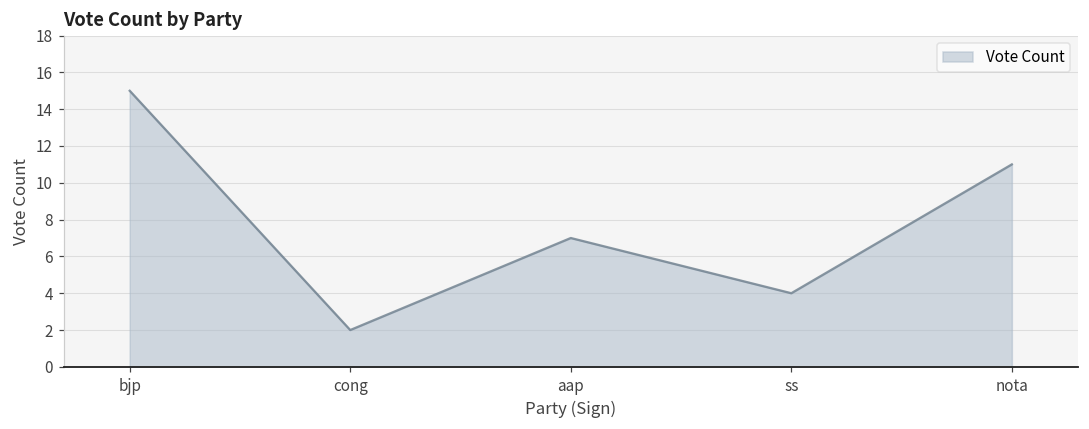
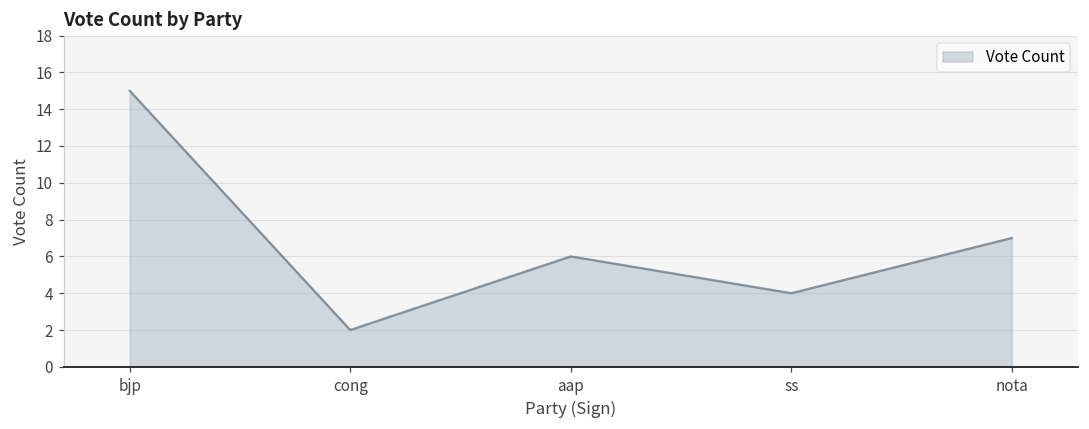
  {
    "bjp": 15,
    "cong": 2,
-   "aap": 7,
+   "aap": 6,
    "ss": 4,
-   "nota": 11
+   "nota": 7
  }
